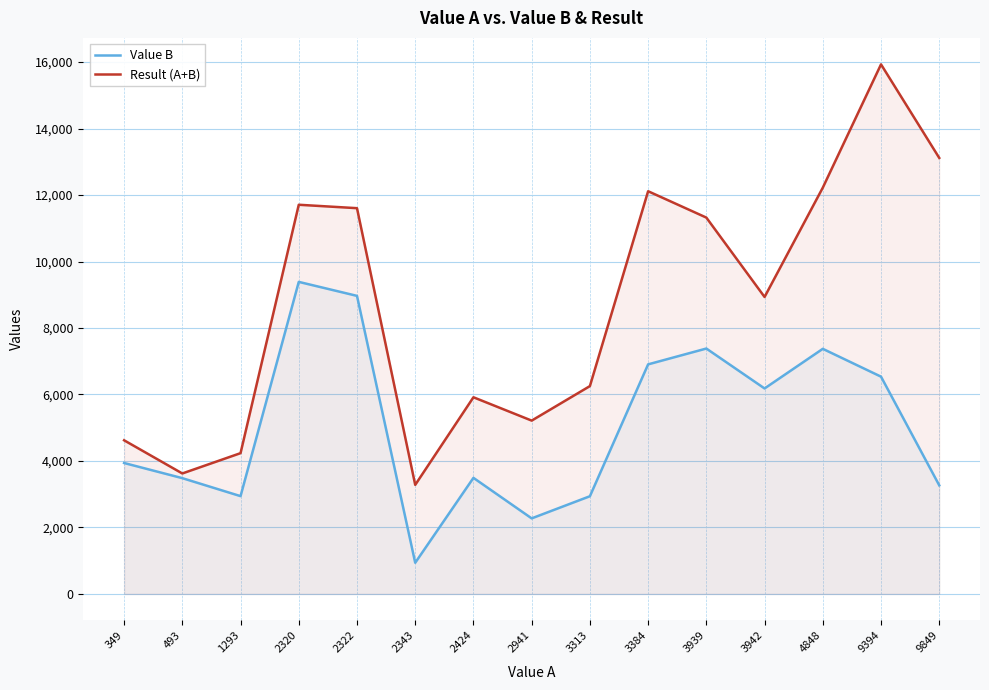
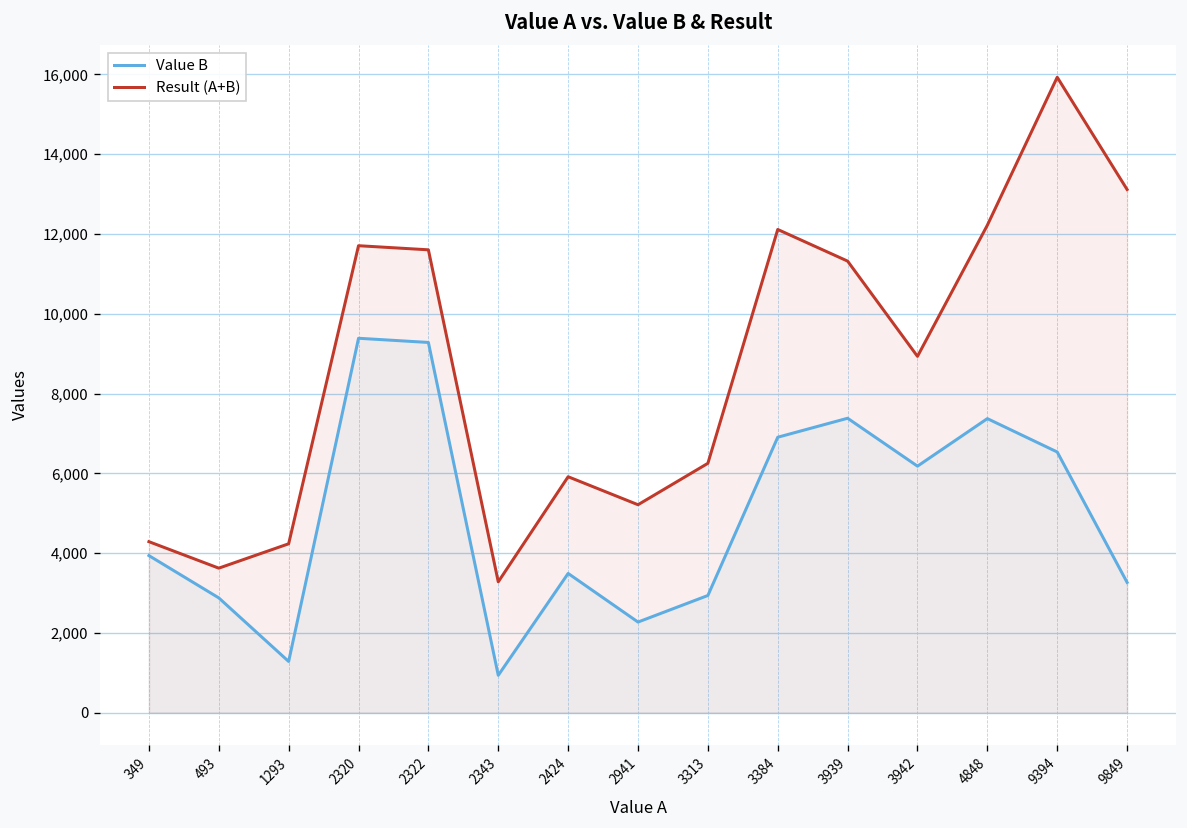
  {
    "Value B": {
      "349": "3,900",
-     "493": "3,500",
-     "1293": "2,900",
+     "493": "2,900",
+     "1293": "1,300",
      "2320": "9,400",
-     "2322": "9,000",
+     "2322": "9,300",
      "2343": "900",
      "2424": "3,500",
      "2941": "2,300",
      "3313": "2,900",
      "3384": "6,900",
      "3939": "7,400",
      "3942": "6,200",
      "4848": "7,400",
      "9394": "6,500",
      "9849": "3,300"
    },
    "Result (A+B)": {
-     "349": "4,600",
+     "349": "4,300",
      "493": "3,600",
      "1293": "4,200",
      "2320": "11,700",
      "2322": "11,600",
      "2343": "3,300",
      "2424": "5,900",
      "2941": "5,200",
      "3313": "6,300",
      "3384": "12,100",
      "3939": "11,300",
      "3942": "8,900",
      "4848": "12,200",
      "9394": "15,900",
      "9849": "13,100"
    }
  }
